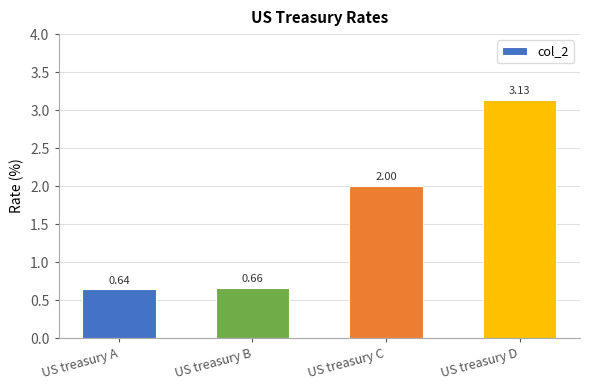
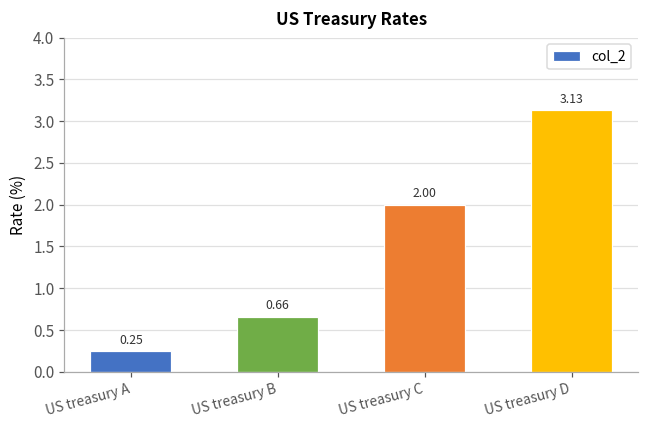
  {
-   "US treasury A": 0.64,
+   "US treasury A": 0.25,
    "US treasury B": 0.66,
    "US treasury C": 2.00,
    "US treasury D": 3.13
  }
